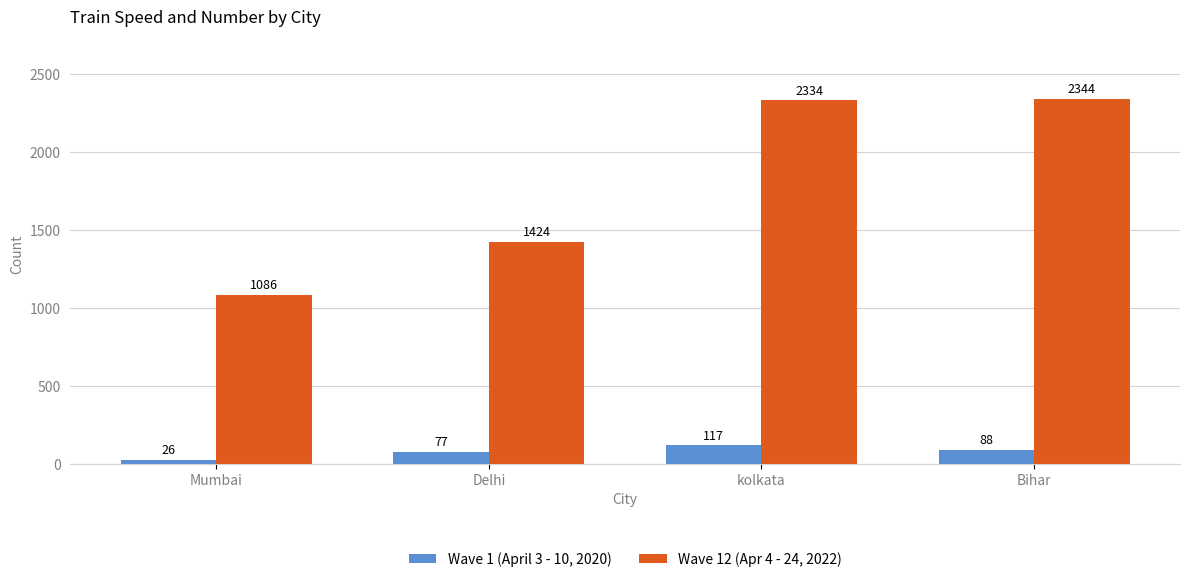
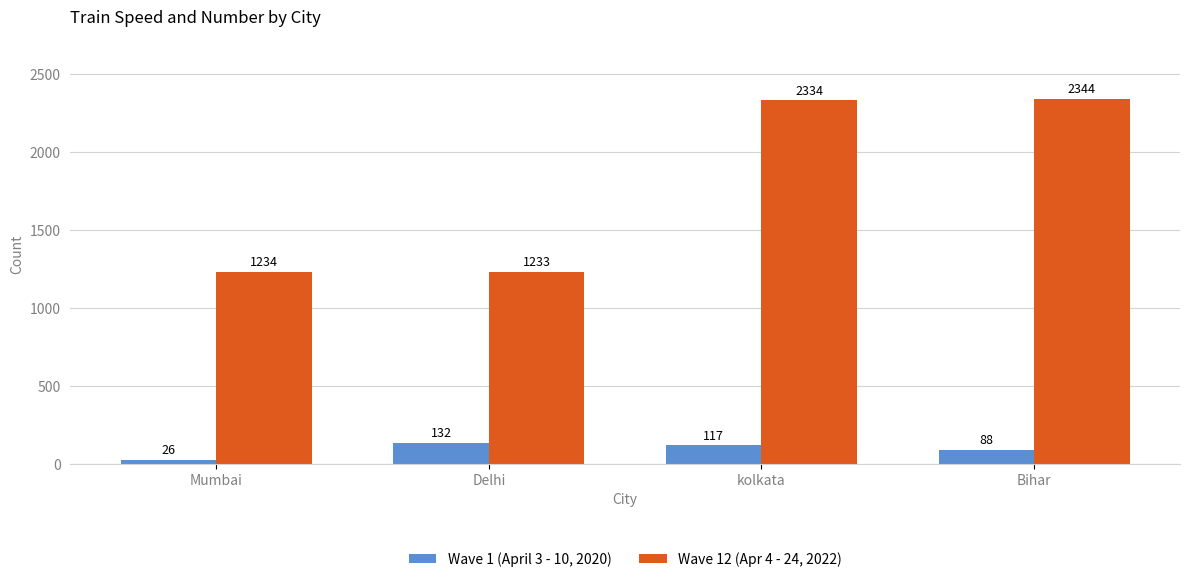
  {
    "Wave 1 (April 3 - 10, 2020)": {
      "Mumbai": 26,
-     "Delhi": 77,
+     "Delhi": 132,
      "kolkata": 117,
      "Bihar": 88
    },
    "Wave 12 (Apr 4 - 24, 2022)": {
-     "Mumbai": 1086,
-     "Delhi": 1424,
+     "Mumbai": 1234,
+     "Delhi": 1233,
      "kolkata": 2334,
      "Bihar": 2344
    }
  }
